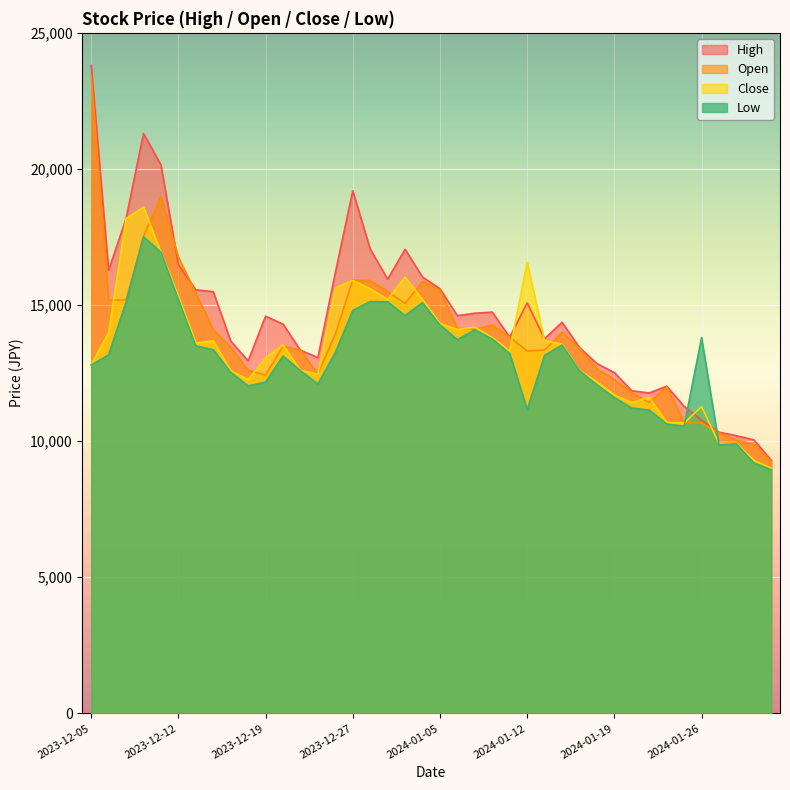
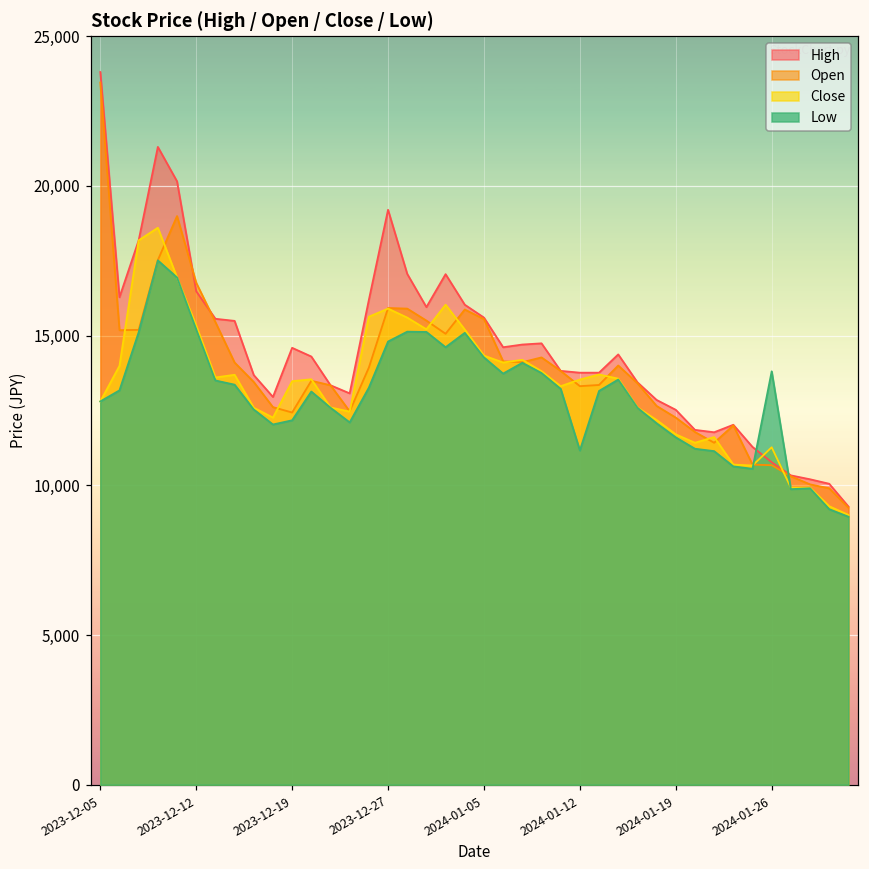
  {
    "High": {
      "2023-12-05": "23,800",
      "2023-12-12": "16,500",
      "2023-12-19": "14,600",
      "2023-12-27": "19,200",
-     "2024-01-12": "15,100",
+     "2024-01-12": "13,800",
      "2024-01-19": "12,500",
      "2024-01-26": "10,800"
    },
    "Open": {
      "2023-12-05": "23,500",
      "2023-12-12": "16,800",
      "2023-12-19": "12,400",
      "2024-01-12": "13,300",
      "2024-01-19": "12,300",
      "2024-01-26": "10,700"
    },
    "Close": {
      "2023-12-12": "15,300",
-     "2023-12-19": "13,100",
-     "2024-01-12": "16,600",
+     "2023-12-19": "13,500",
+     "2024-01-12": "13,500",
      "2024-01-19": "11,700",
      "2024-01-26": "11,300"
    },
    "Low": {
      "2023-12-12": "15,200",
      "2023-12-19": "12,200",
      "2023-12-27": "14,800",
      "2024-01-12": "11,200",
      "2024-01-19": "11,600",
      "2024-01-26": "13,800"
    }
  }
